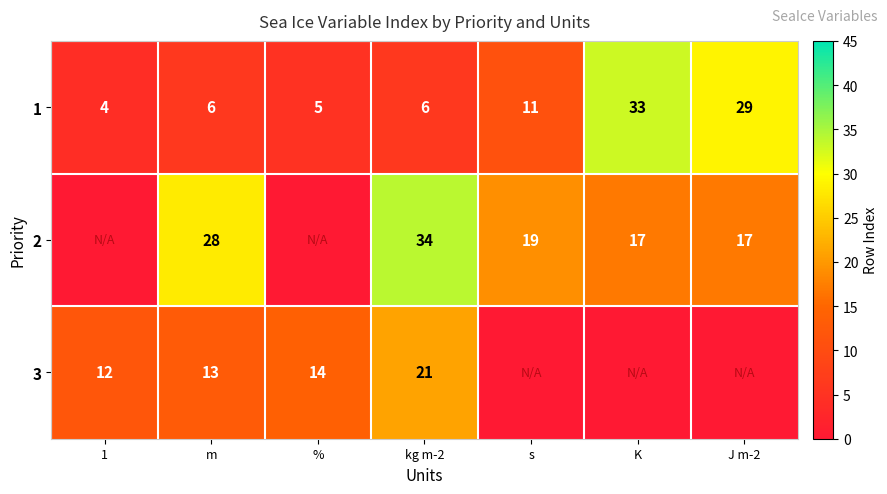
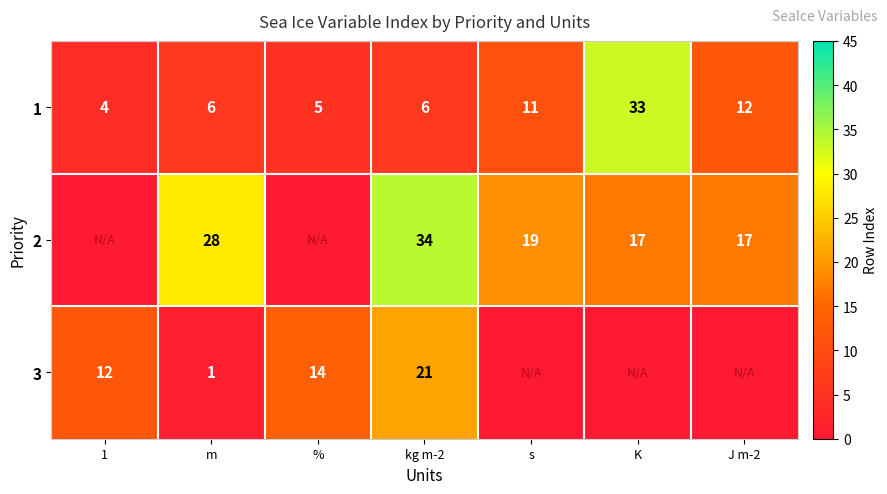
  {
    "1": {
      "1": 4,
      "m": 6,
      "%": 5,
      "kg m-2": 6,
      "s": 11,
      "K": 33,
-     "J m-2": 29
+     "J m-2": 12
    },
    "2": {
      "m": 28,
      "kg m-2": 34,
      "s": 19,
      "K": 17,
      "J m-2": 17
    },
    "3": {
      "1": 12,
-     "m": 13,
+     "m": 1,
      "%": 14,
      "kg m-2": 21
    }
  }
